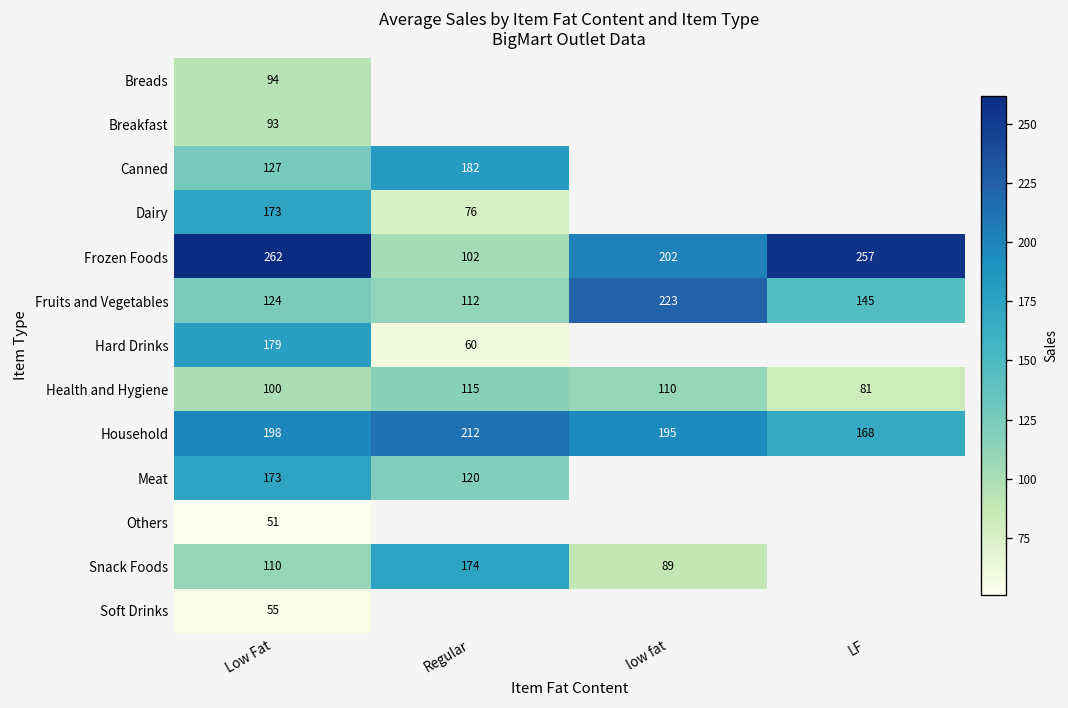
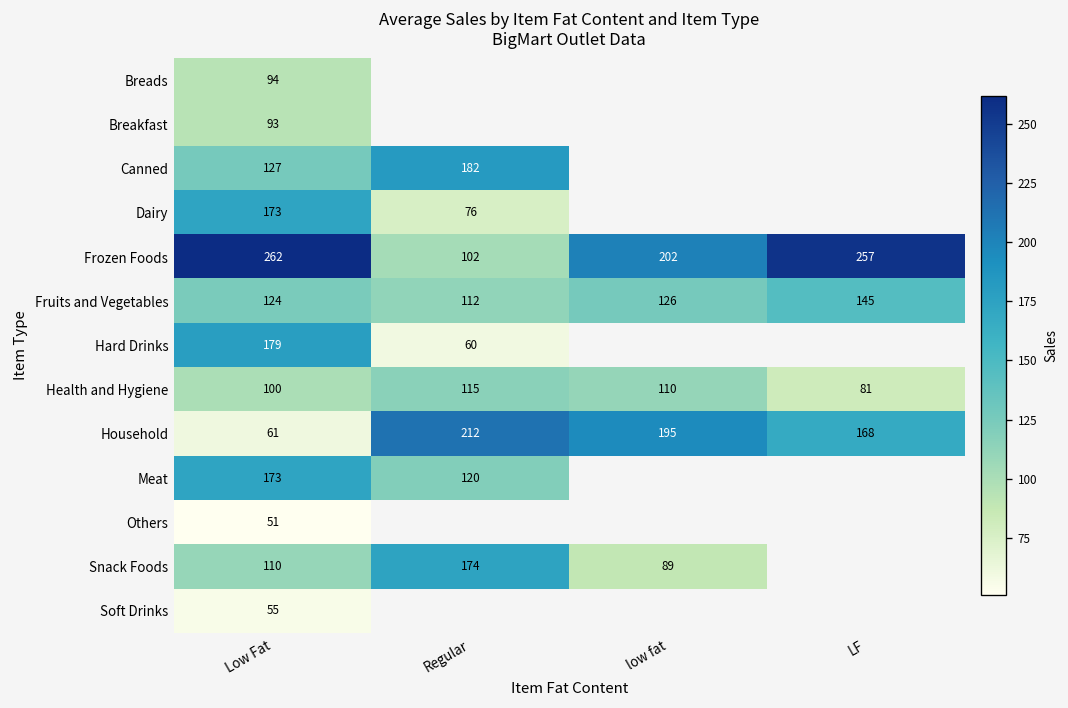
  {
    "Breads": {
      "Low Fat": 94
    },
    "Breakfast": {
      "Low Fat": 93
    },
    "Canned": {
      "Low Fat": 127,
      "Regular": 182
    },
    "Dairy": {
      "Low Fat": 173,
      "Regular": 76
    },
    "Frozen Foods": {
      "Low Fat": 262,
      "Regular": 102,
      "low fat": 202,
      "LF": 257
    },
    "Fruits and Vegetables": {
      "Low Fat": 124,
      "Regular": 112,
-     "low fat": 223,
+     "low fat": 126,
      "LF": 145
    },
    "Hard Drinks": {
      "Low Fat": 179,
      "Regular": 60
    },
    "Health and Hygiene": {
      "Low Fat": 100,
      "Regular": 115,
      "low fat": 110,
      "LF": 81
    },
    "Household": {
-     "Low Fat": 198,
+     "Low Fat": 61,
      "Regular": 212,
      "low fat": 195,
      "LF": 168
    },
    "Meat": {
      "Low Fat": 173,
      "Regular": 120
    },
    "Others": {
      "Low Fat": 51
    },
    "Snack Foods": {
      "Low Fat": 110,
      "Regular": 174,
      "low fat": 89
    },
    "Soft Drinks": {
      "Low Fat": 55
    }
  }
